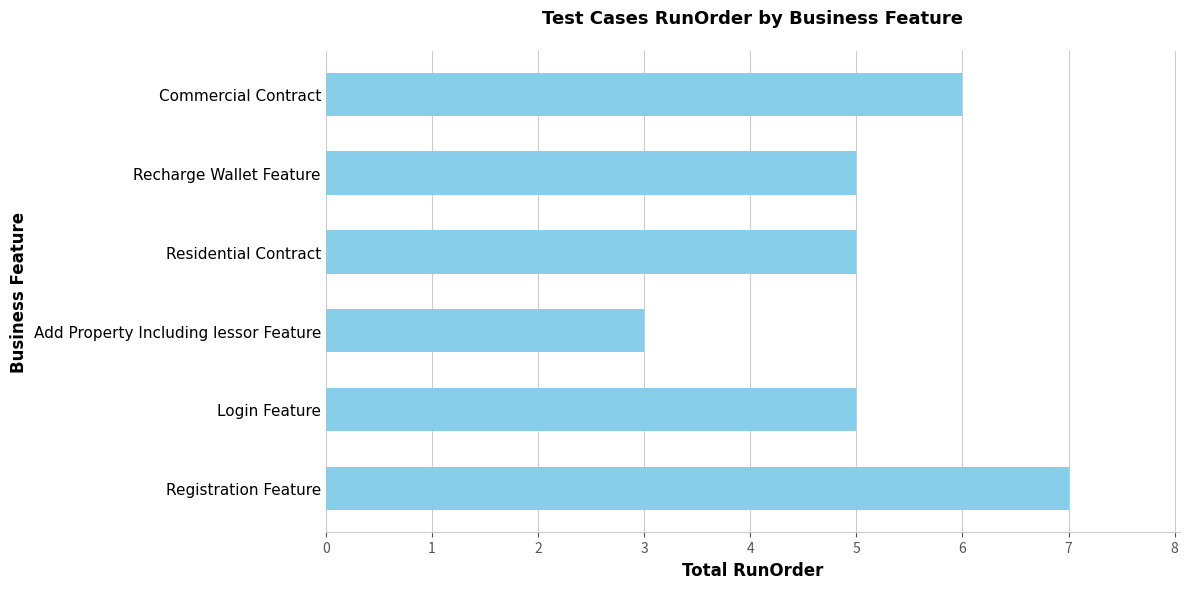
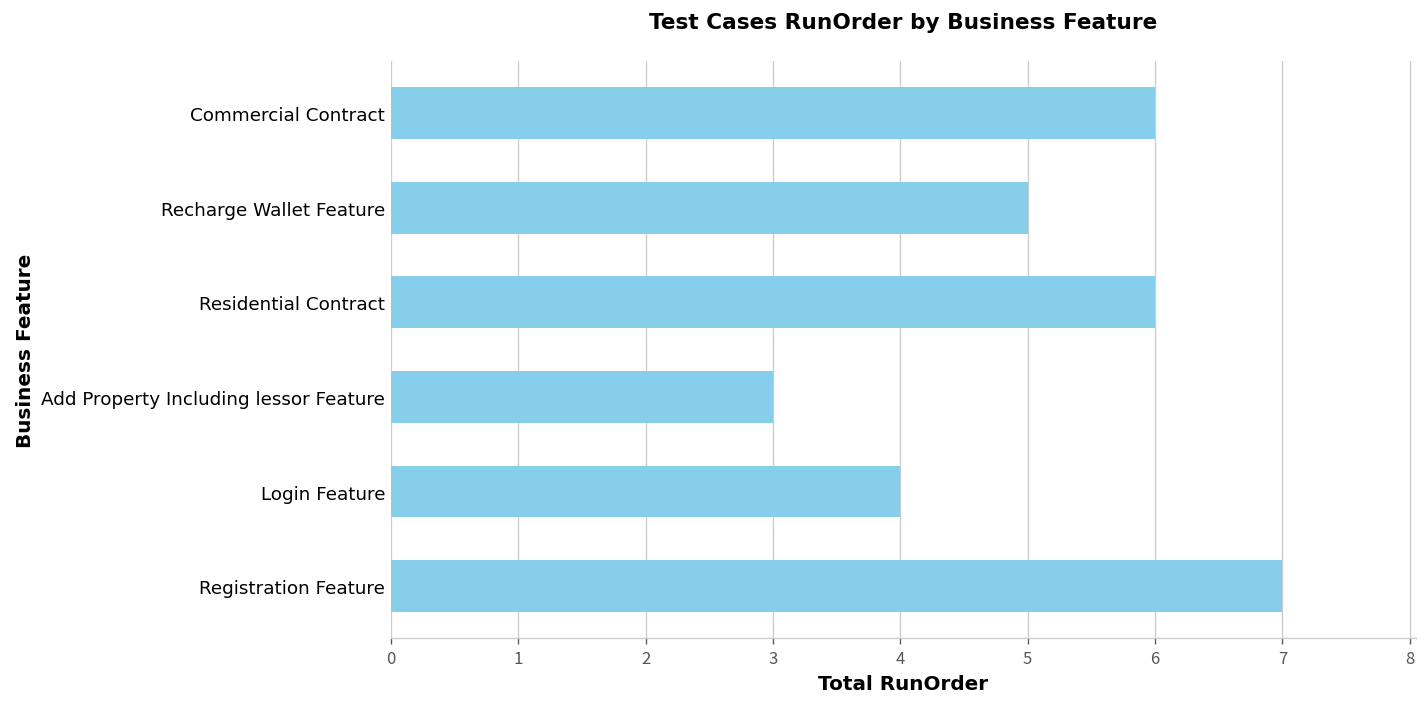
  {
    "Commercial Contract": 6,
    "Recharge Wallet Feature": 5,
-   "Residential Contract": 5,
+   "Residential Contract": 6,
    "Add Property Including lessor Feature": 3,
-   "Login Feature": 5,
+   "Login Feature": 4,
    "Registration Feature": 7
  }
